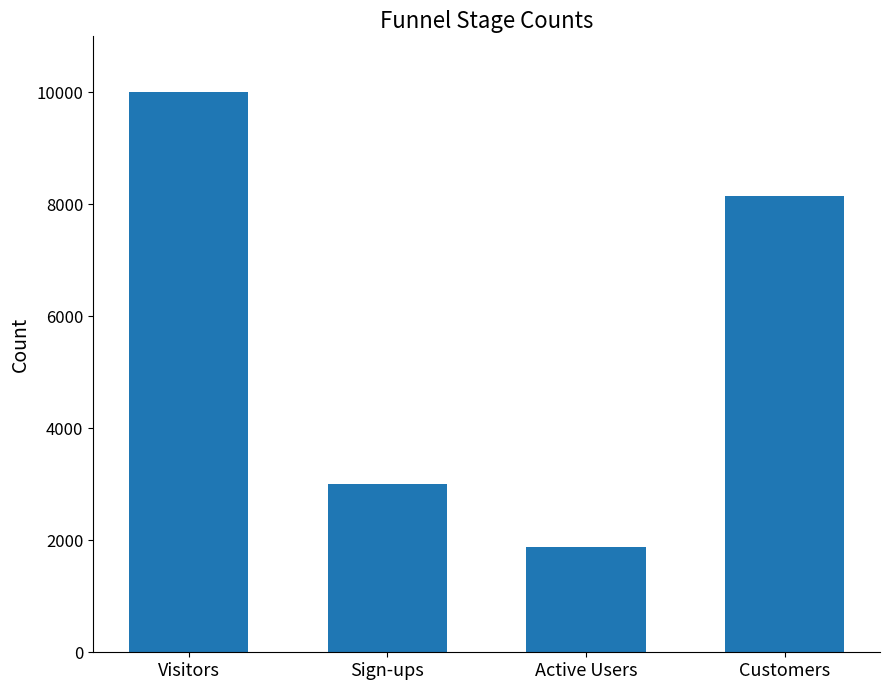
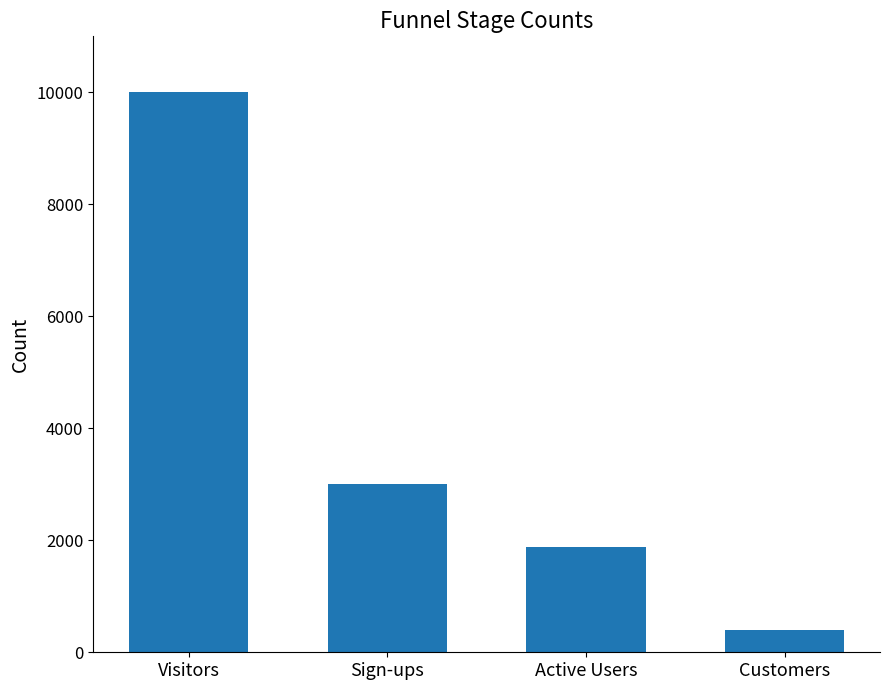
  {
    "Visitors": 10000,
    "Sign-ups": 3000,
    "Active Users": 1900,
-   "Customers": 8200
+   "Customers": 400
  }
